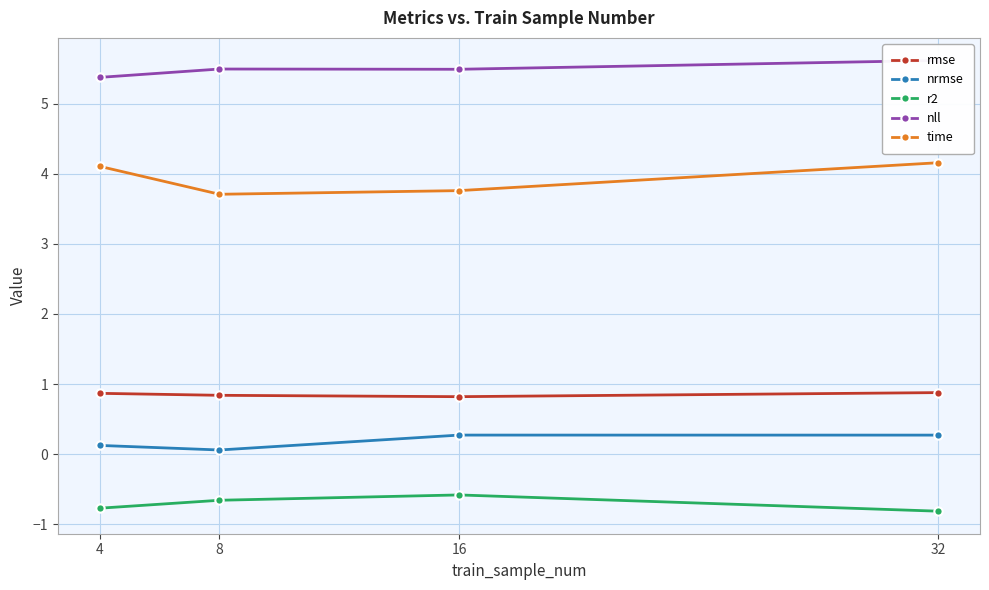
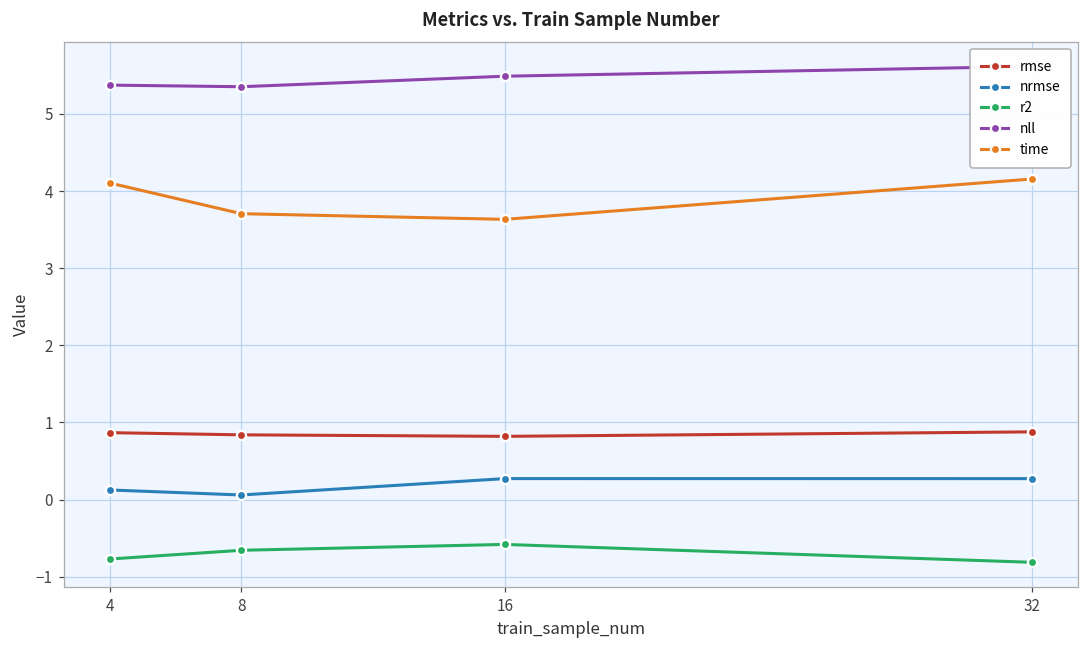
  {
    "rmse": {
      "4": 0.9,
      "8": 0.8,
      "16": 0.8,
      "32": 0.9
    },
    "nrmse": {
      "4": 0.1,
      "8": 0.1,
      "16": 0.3,
      "32": 0.3
    },
    "r2": {
      "4": -0.8,
      "8": -0.7,
      "16": -0.6,
      "32": -0.8
    },
    "nll": {
      "4": 5.4,
-     "8": 5.5,
+     "8": 5.4,
      "16": 5.5
    },
    "time": {
      "4": 4.1,
      "8": 3.7,
-     "16": 3.8,
+     "16": 3.6,
      "32": 4.2
    }
  }
